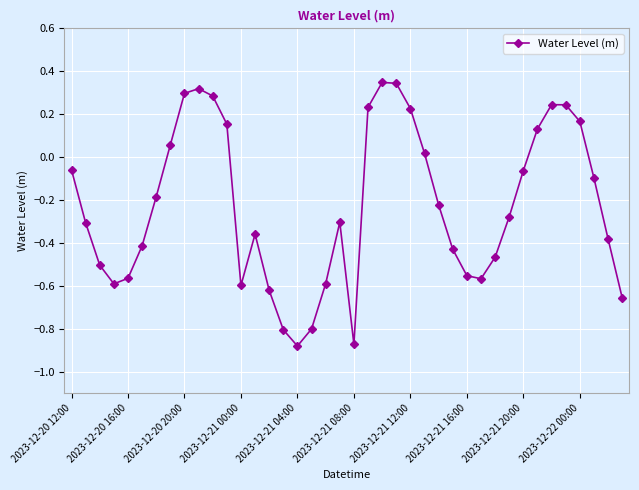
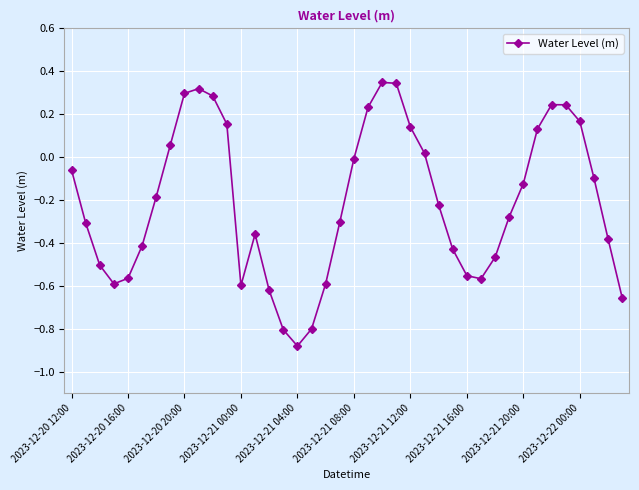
  {
    "2023-12-20 12:00": -0.06,
    "2023-12-20 16:00": -0.56,
    "2023-12-20 20:00": 0.30,
    "2023-12-21 00:00": -0.60,
    "2023-12-21 04:00": -0.88,
-   "2023-12-21 08:00": -0.87,
-   "2023-12-21 12:00": 0.23,
+   "2023-12-21 08:00": -0.01,
+   "2023-12-21 12:00": 0.14,
    "2023-12-21 16:00": -0.55,
-   "2023-12-21 20:00": -0.06,
+   "2023-12-21 20:00": -0.12,
    "2023-12-22 00:00": 0.17
  }
